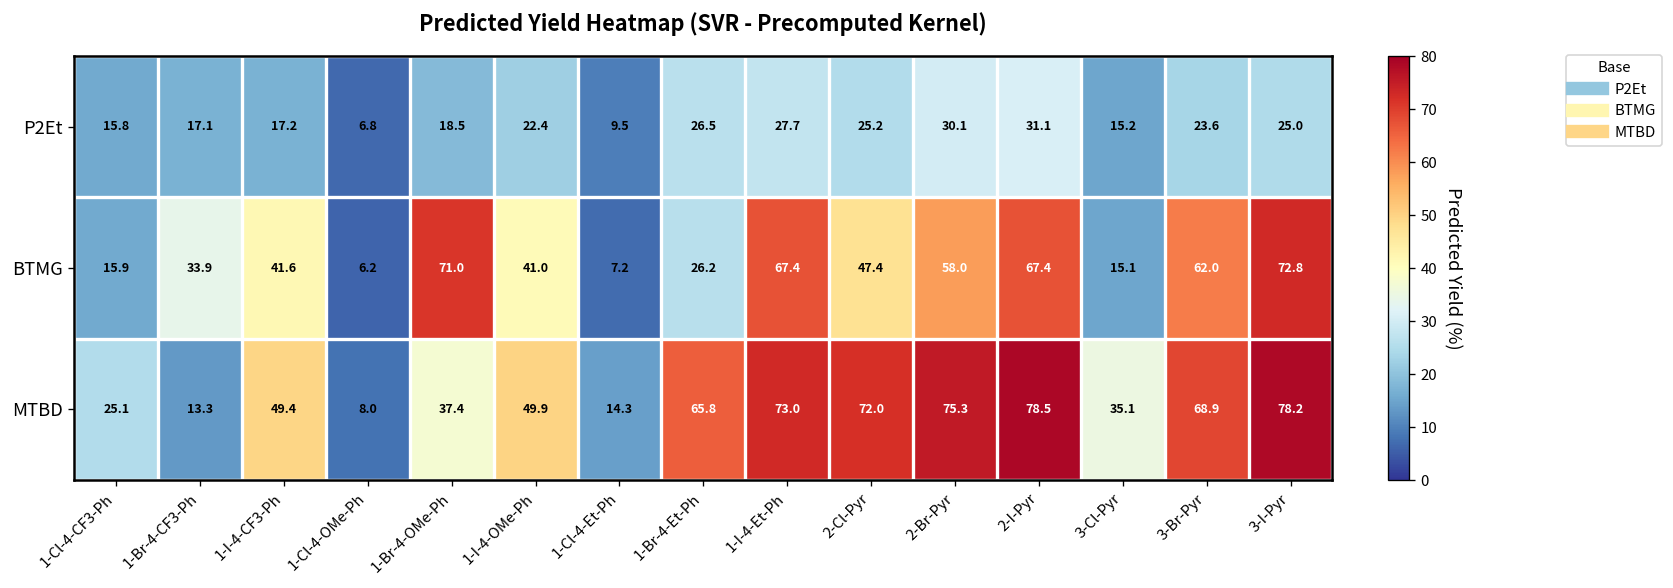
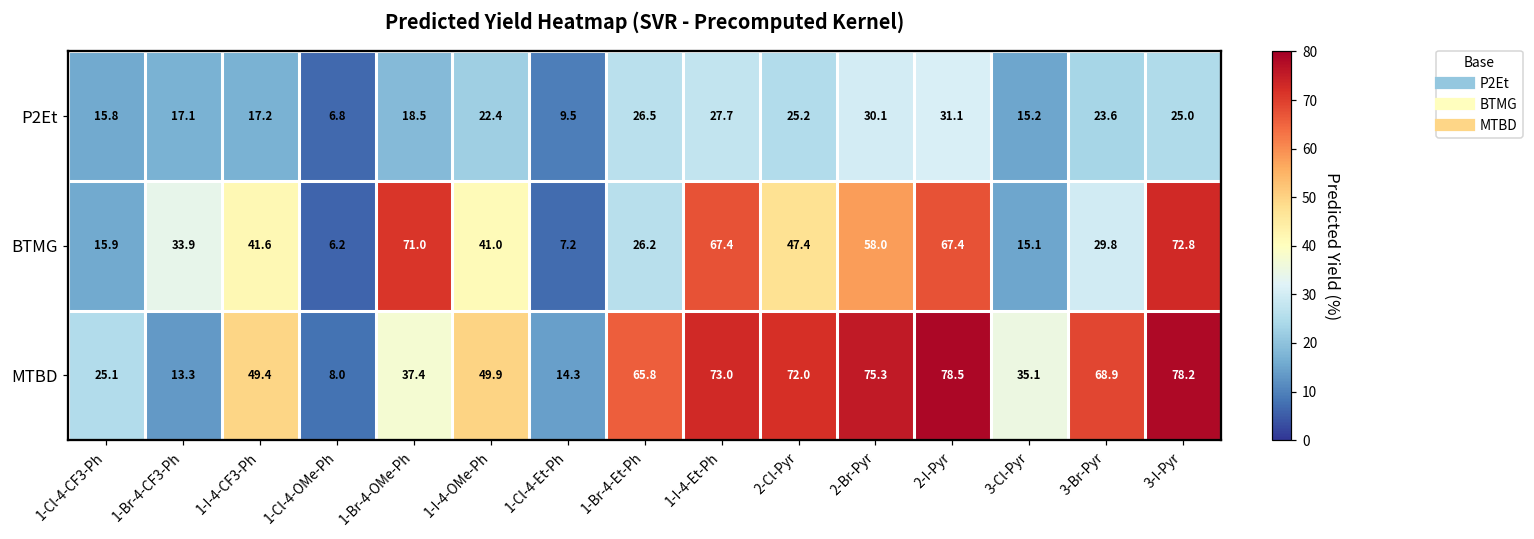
  {
    "P2Et": {
      "1-Cl-4-CF3-Ph": 15.8,
      "1-Br-4-CF3-Ph": 17.1,
      "1-I-4-CF3-Ph": 17.2,
      "1-Cl-4-OMe-Ph": 6.8,
      "1-Br-4-OMe-Ph": 18.5,
      "1-I-4-OMe-Ph": 22.4,
      "1-Cl-4-Et-Ph": 9.5,
      "1-Br-4-Et-Ph": 26.5,
      "1-I-4-Et-Ph": 27.7,
      "2-Cl-Pyr": 25.2,
      "2-Br-Pyr": 30.1,
      "2-I-Pyr": 31.1,
      "3-Cl-Pyr": 15.2,
      "3-Br-Pyr": 23.6,
      "3-I-Pyr": 25.0
    },
    "BTMG": {
      "1-Cl-4-CF3-Ph": 15.9,
      "1-Br-4-CF3-Ph": 33.9,
      "1-I-4-CF3-Ph": 41.6,
      "1-Cl-4-OMe-Ph": 6.2,
      "1-Br-4-OMe-Ph": 71.0,
      "1-I-4-OMe-Ph": 41.0,
      "1-Cl-4-Et-Ph": 7.2,
      "1-Br-4-Et-Ph": 26.2,
      "1-I-4-Et-Ph": 67.4,
      "2-Cl-Pyr": 47.4,
      "2-Br-Pyr": 58.0,
      "2-I-Pyr": 67.4,
      "3-Cl-Pyr": 15.1,
-     "3-Br-Pyr": 62.0,
+     "3-Br-Pyr": 29.8,
      "3-I-Pyr": 72.8
    },
    "MTBD": {
      "1-Cl-4-CF3-Ph": 25.1,
      "1-Br-4-CF3-Ph": 13.3,
      "1-I-4-CF3-Ph": 49.4,
      "1-Cl-4-OMe-Ph": 8.0,
      "1-Br-4-OMe-Ph": 37.4,
      "1-I-4-OMe-Ph": 49.9,
      "1-Cl-4-Et-Ph": 14.3,
      "1-Br-4-Et-Ph": 65.8,
      "1-I-4-Et-Ph": 73.0,
      "2-Cl-Pyr": 72.0,
      "2-Br-Pyr": 75.3,
      "2-I-Pyr": 78.5,
      "3-Cl-Pyr": 35.1,
      "3-Br-Pyr": 68.9,
      "3-I-Pyr": 78.2
    }
  }
